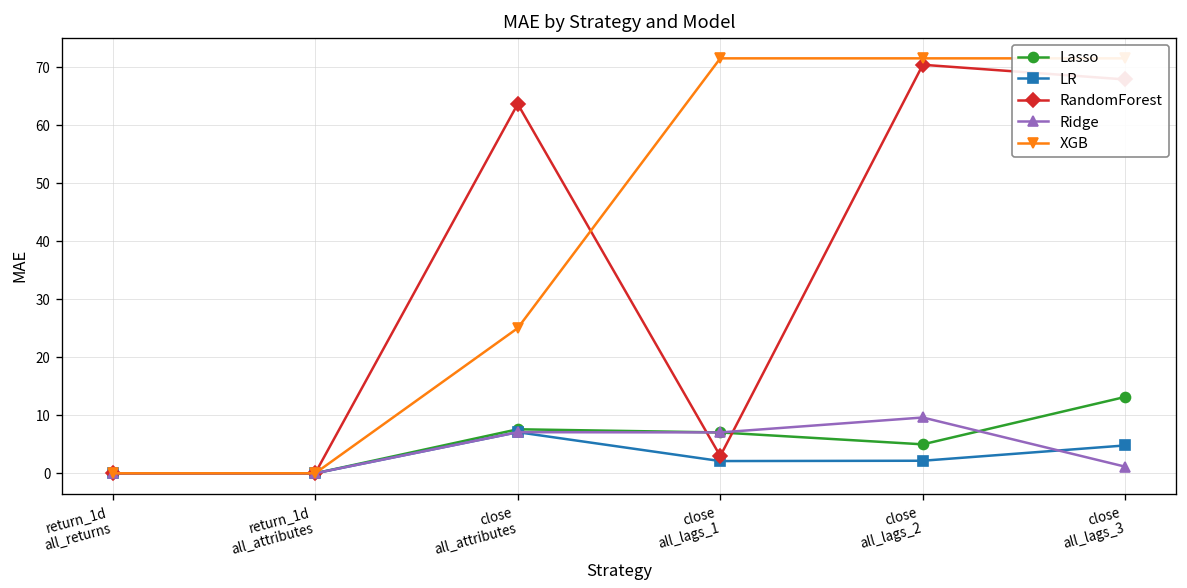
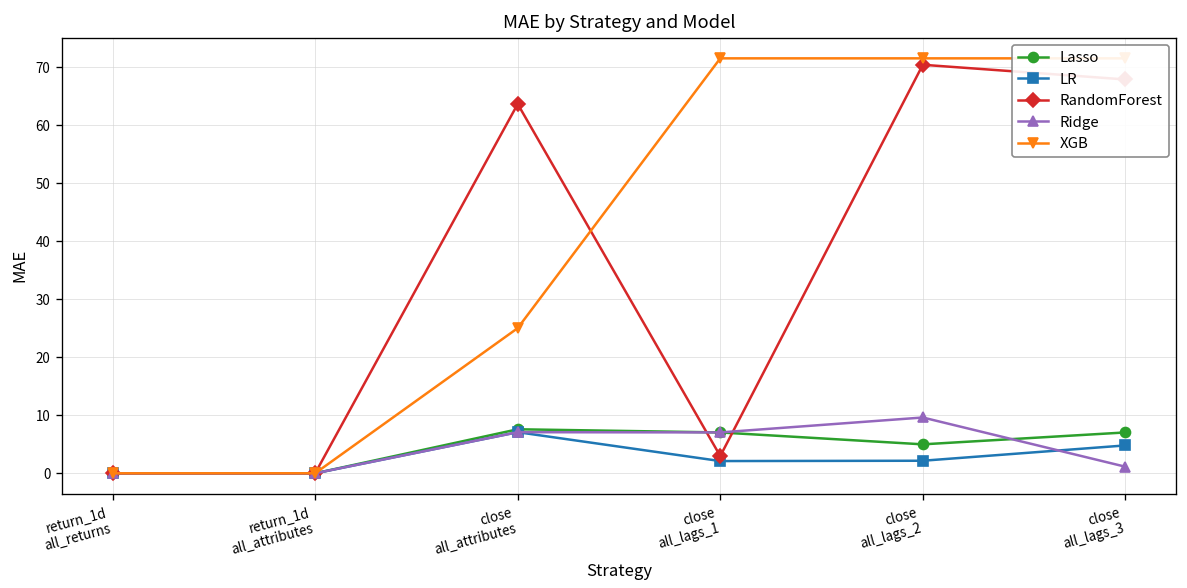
  {
    "Lasso": {
      "close all_lags_2": 5,
-     "close all_lags_3": 13
+     "close all_lags_3": 7
    },
    "LR": {
      "close all_lags_1": 2,
      "close all_lags_2": 2,
      "close all_lags_3": 5
    },
    "RandomForest": {
      "close all_attributes": 64,
      "close all_lags_1": 3,
      "close all_lags_2": 70
    },
    "Ridge": {
      "close all_lags_2": 10,
      "close all_lags_3": 1
    },
    "XGB": {
      "close all_attributes": 25,
      "close all_lags_1": 72,
      "close all_lags_2": 72
    }
  }
